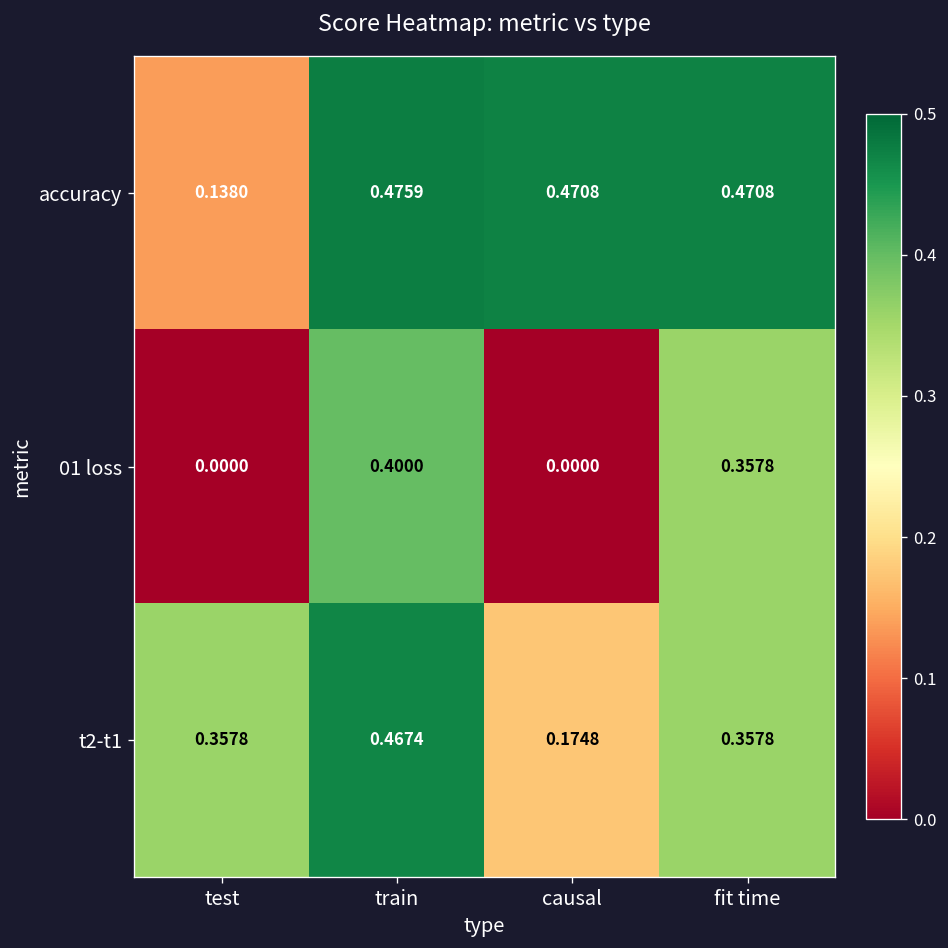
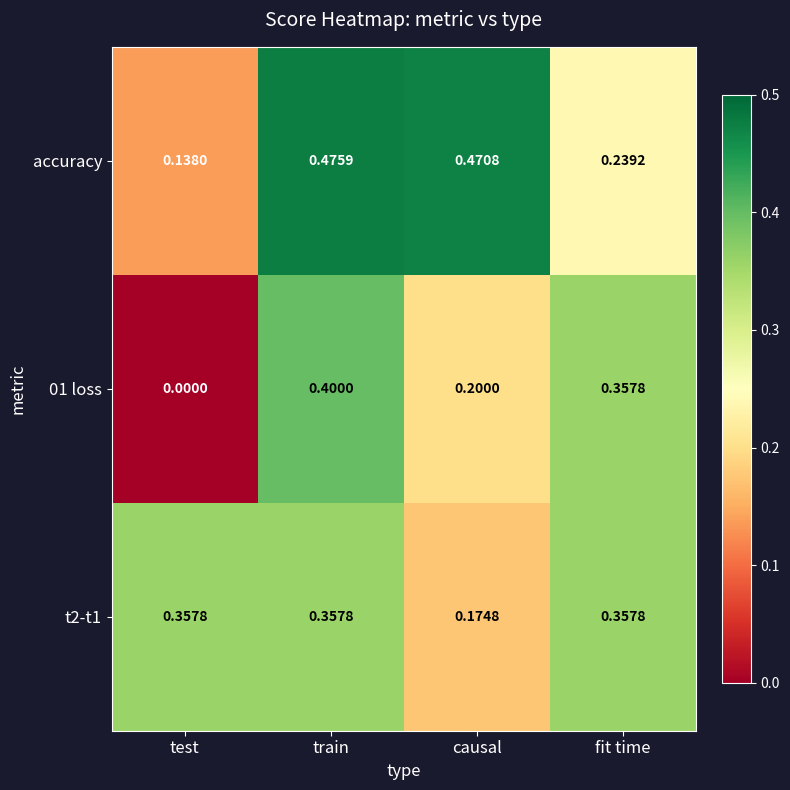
  {
    "accuracy": {
      "test": 0.1380,
      "train": 0.4759,
      "causal": 0.4708,
-     "fit time": 0.4708
+     "fit time": 0.2392
    },
    "01 loss": {
      "test": 0.0000,
      "train": 0.4000,
-     "causal": 0.0000,
+     "causal": 0.2000,
      "fit time": 0.3578
    },
    "t2-t1": {
      "test": 0.3578,
-     "train": 0.4674,
+     "train": 0.3578,
      "causal": 0.1748,
      "fit time": 0.3578
    }
  }
